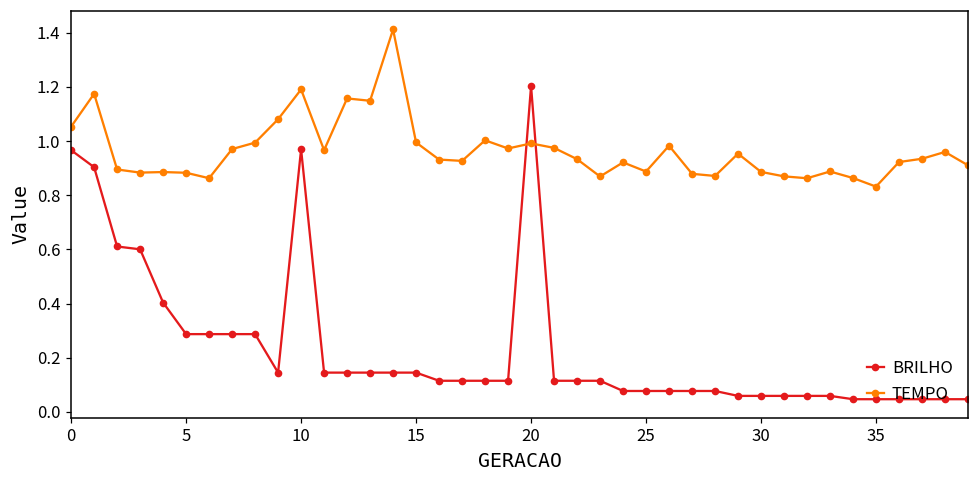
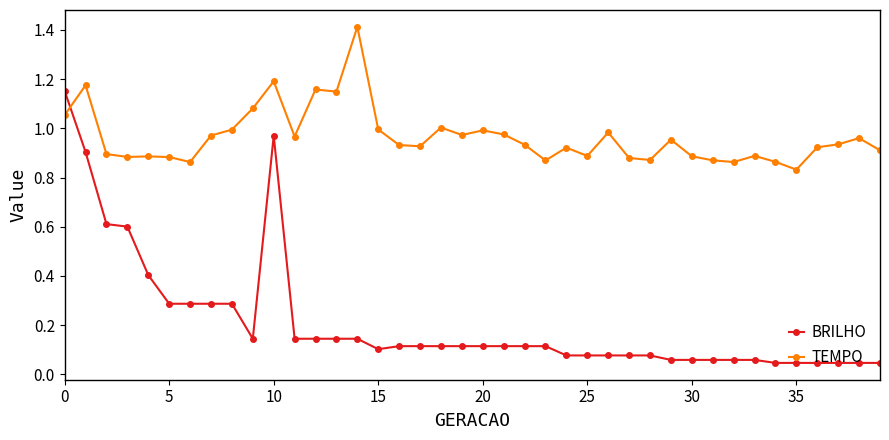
  {
    "BRILHO": {
-     "0": 0.97,
+     "0": 1.15,
      "5": 0.29,
      "10": 0.97,
-     "15": 0.14,
-     "20": 1.20,
+     "15": 0.10,
+     "20": 0.11,
      "25": 0.08,
      "30": 0.06,
      "35": 0.05
    },
    "TEMPO": {
      "0": 1.05,
      "5": 0.88,
      "10": 1.19,
      "15": 1.00,
      "20": 0.99,
      "25": 0.89,
      "30": 0.89,
      "35": 0.83
    }
  }
